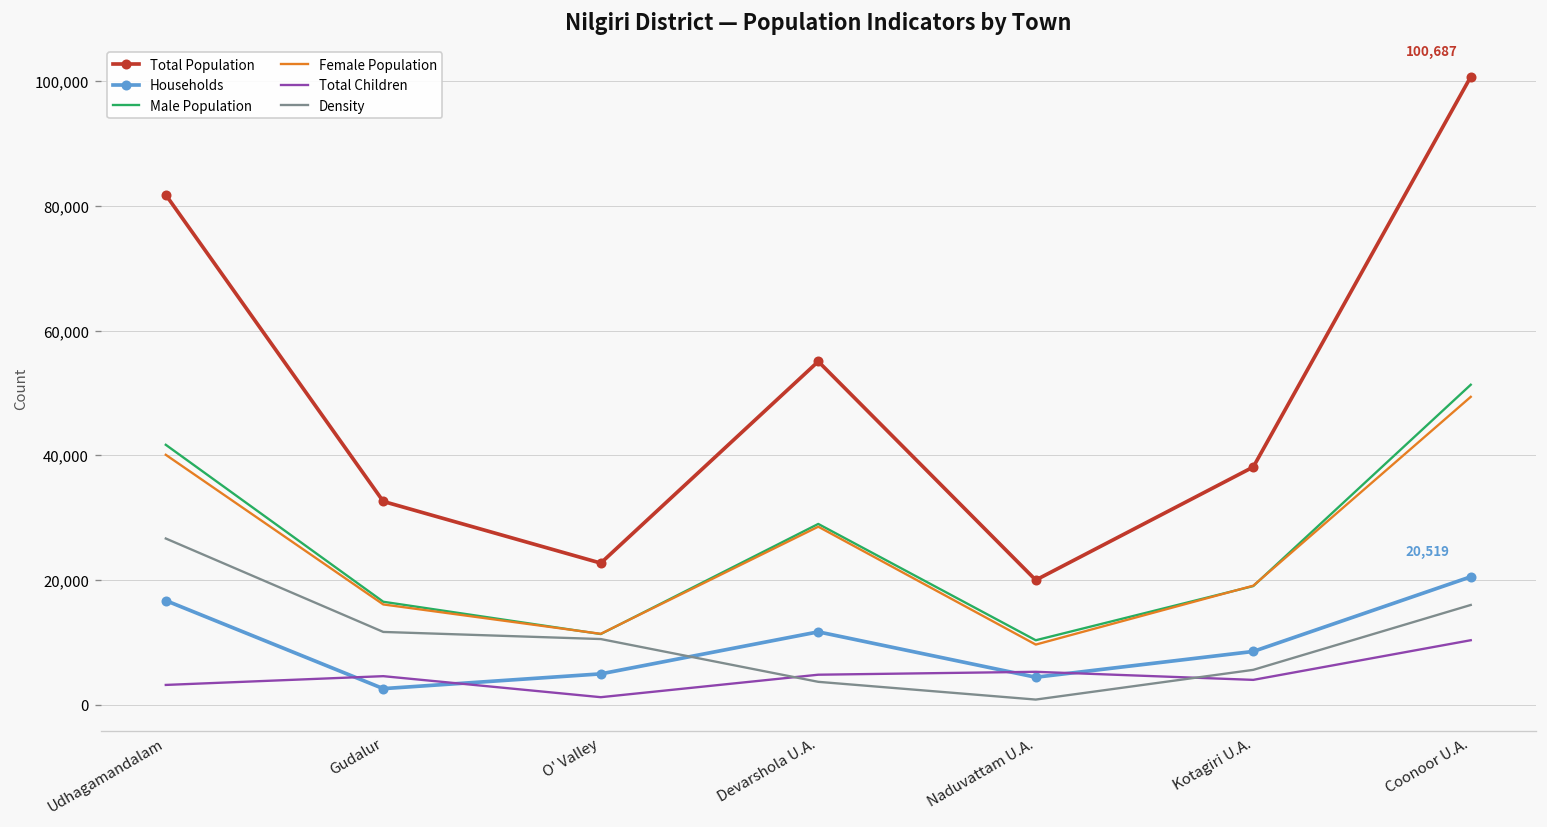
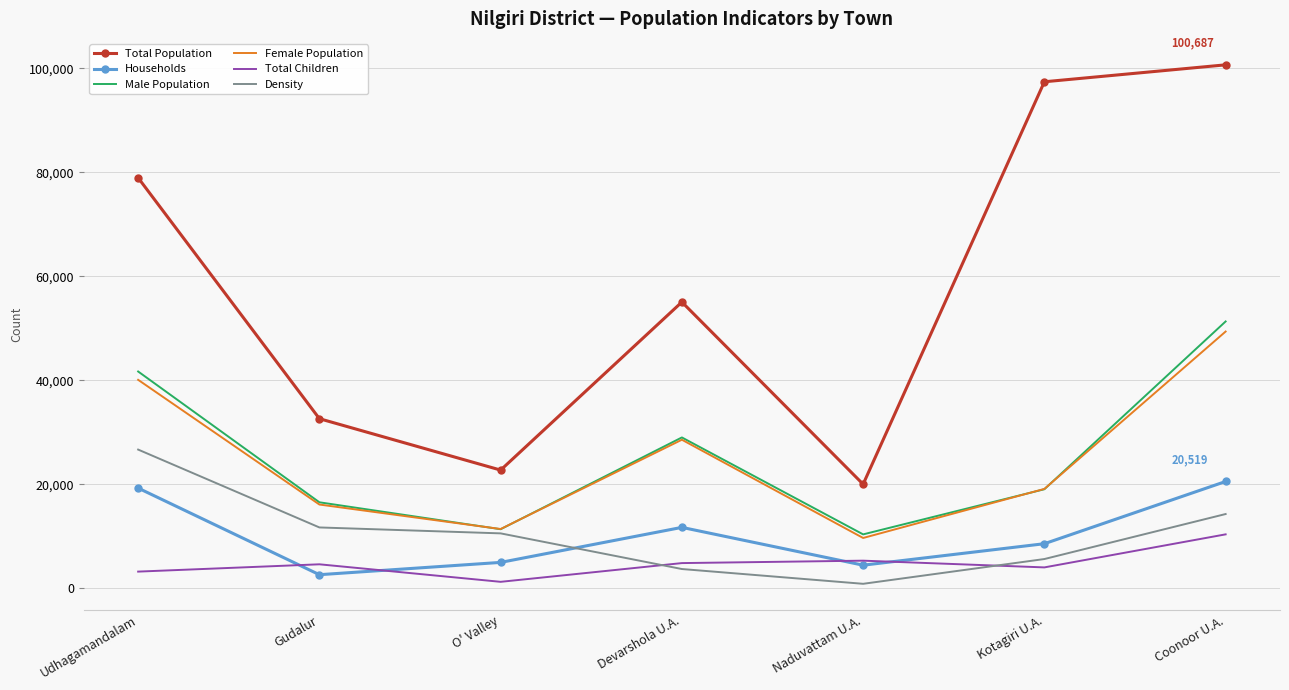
  {
    "Total Population": {
-     "Udhagamandalam": "82,000",
+     "Udhagamandalam": "79,000",
      "Gudalur": "33,000",
      "O' Valley": "23,000",
      "Devarshola U.A.": "55,000",
      "Naduvattam U.A.": "20,000",
-     "Kotagiri U.A.": "38,000"
+     "Kotagiri U.A.": "97,000"
    },
    "Households": {
-     "Udhagamandalam": "17,000",
+     "Udhagamandalam": "19,000",
      "Gudalur": "3,000",
      "O' Valley": "5,000",
      "Devarshola U.A.": "12,000",
      "Naduvattam U.A.": "4,000",
      "Kotagiri U.A.": "9,000"
    },
    "Male Population": {
      "Udhagamandalam": "42,000",
      "Naduvattam U.A.": "10,000",
      "Coonoor U.A.": "51,000"
    },
    "Female Population": {
      "Udhagamandalam": "40,000",
      "Naduvattam U.A.": "10,000",
      "Coonoor U.A.": "49,000"
    },
    "Total Children": {
      "Udhagamandalam": "3,000",
      "Gudalur": "5,000",
      "O' Valley": "1,000",
      "Devarshola U.A.": "5,000",
      "Naduvattam U.A.": "5,000",
      "Kotagiri U.A.": "4,000",
      "Coonoor U.A.": "10,000"
    },
    "Density": {
      "Udhagamandalam": "27,000",
      "Gudalur": "12,000",
      "O' Valley": "11,000",
      "Devarshola U.A.": "4,000",
      "Naduvattam U.A.": "1,000",
      "Kotagiri U.A.": "6,000",
-     "Coonoor U.A.": "16,000"
+     "Coonoor U.A.": "14,000"
    }
  }
